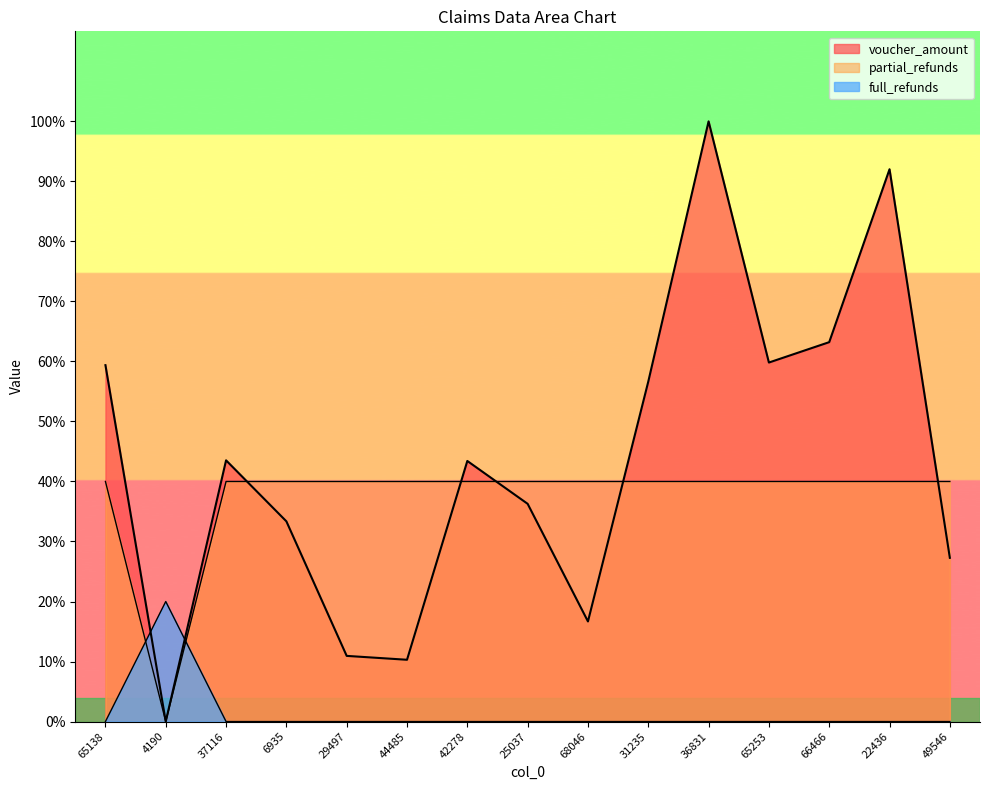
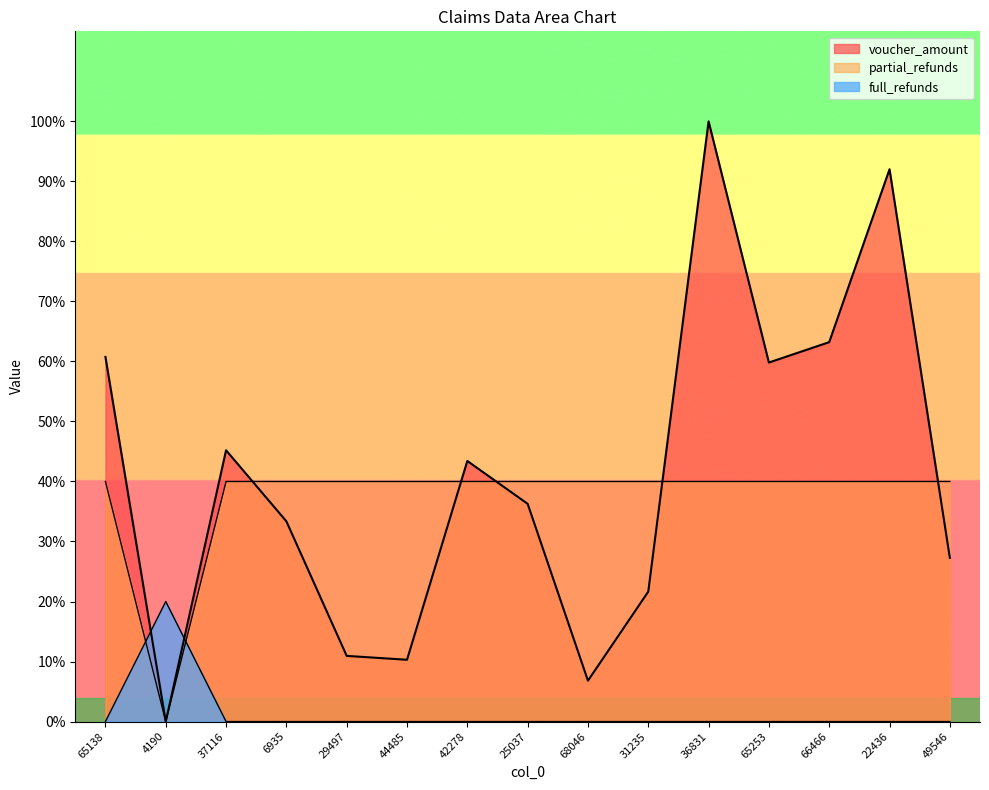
  {
    "voucher_amount": {
-     "65138": "59%",
-     "37116": "44%",
+     "65138": "61%",
+     "37116": "45%",
      "6935": "33%",
      "29497": "11%",
      "44485": "10%",
      "42278": "43%",
      "25037": "36%",
-     "68046": "17%",
-     "31235": "57%",
+     "68046": "7%",
+     "31235": "22%",
      "36831": "100%",
      "65253": "60%",
      "66466": "63%",
      "22436": "92%",
      "49546": "27%"
    },
    "partial_refunds": {
      "65138": "40%",
      "37116": "40%",
      "6935": "40%",
      "29497": "40%",
      "44485": "40%",
      "42278": "40%",
      "25037": "40%",
      "68046": "40%",
      "31235": "40%",
      "36831": "40%",
      "65253": "40%",
      "66466": "40%",
      "22436": "40%",
      "49546": "40%"
    },
    "full_refunds": {
      "4190": "20%"
    }
  }
